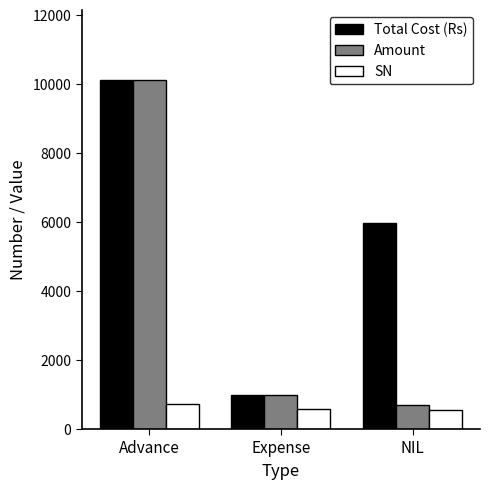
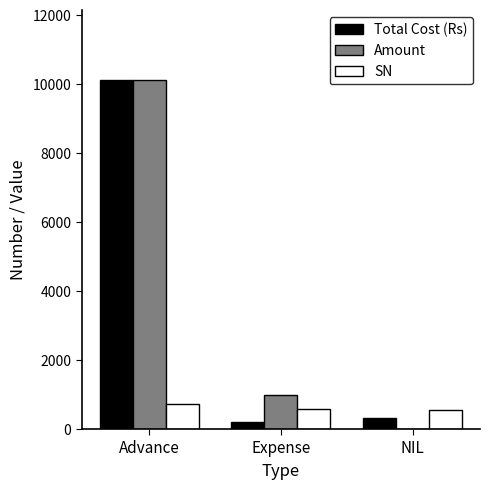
  {
    "Total Cost (Rs)": {
      "Advance": 10100,
-     "Expense": 1000,
-     "NIL": 6000
+     "Expense": 200,
+     "NIL": 300
    },
    "Amount": {
      "Advance": 10100,
      "Expense": 1000,
-     "NIL": 700
+     "NIL": 0
    },
    "SN": {
      "Advance": 700,
      "Expense": 600,
      "NIL": 500
    }
  }
